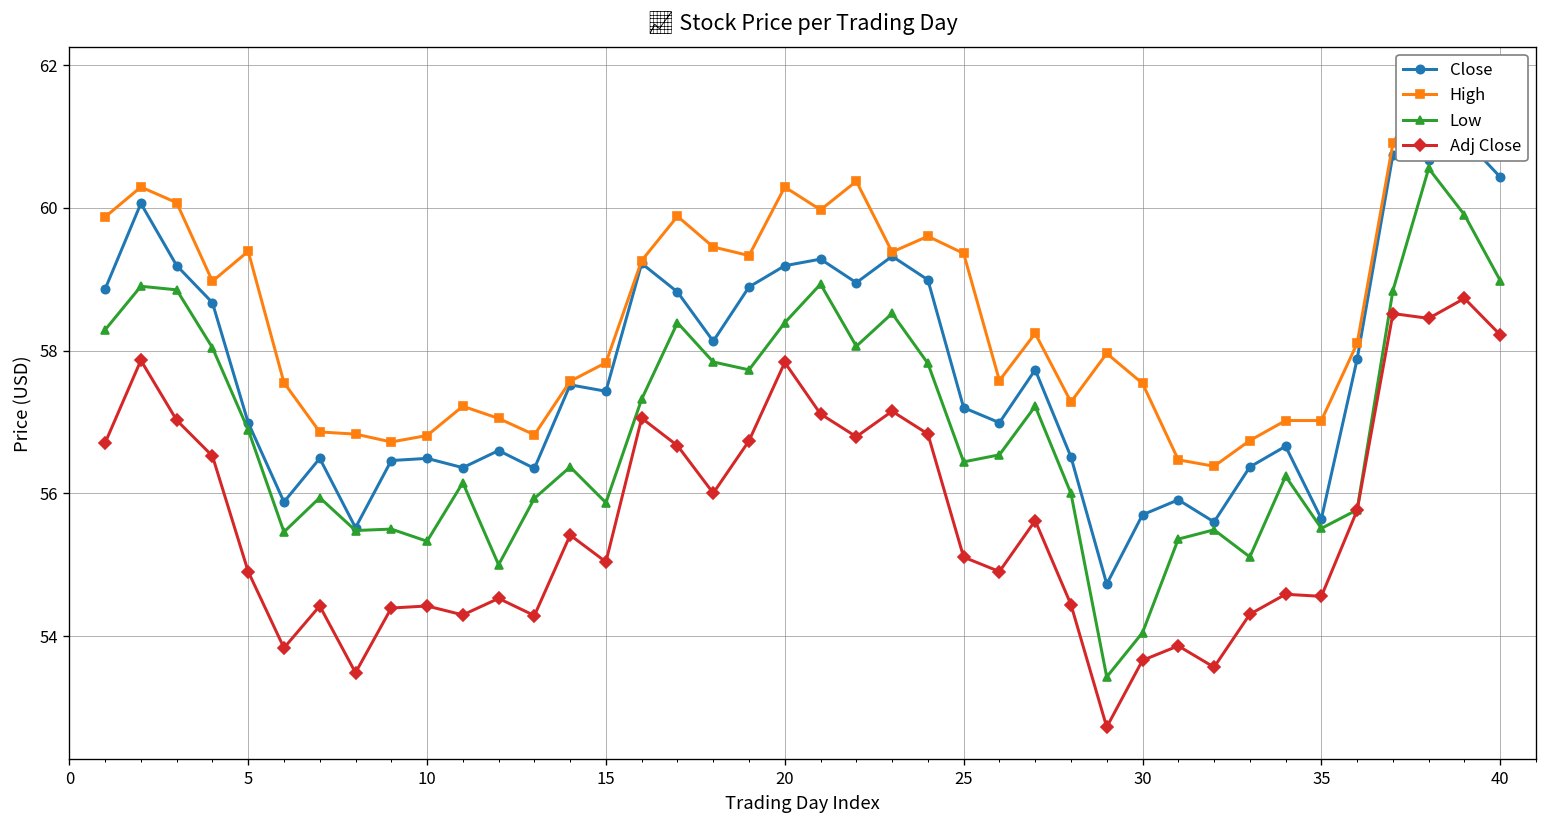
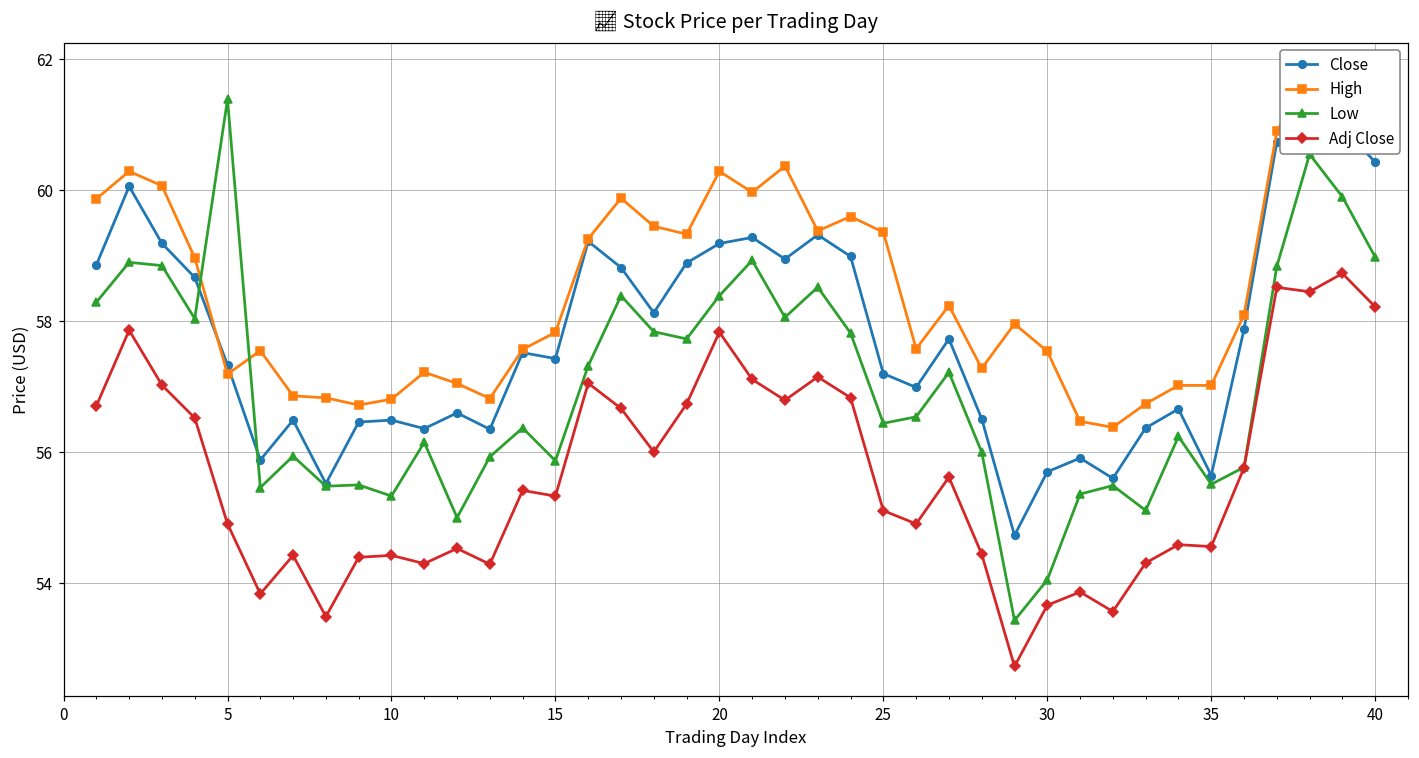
  {
    "Close": {
-     "5": 57.0,
+     "5": 57.3,
      "10": 56.5,
      "15": 57.4,
      "20": 59.2,
      "25": 57.2,
      "30": 55.7,
      "35": 55.6,
      "40": 60.4
    },
    "High": {
-     "5": 59.4,
+     "5": 57.2,
      "10": 56.8,
      "15": 57.8,
      "20": 60.3,
      "25": 59.4,
      "30": 57.5,
      "35": 57.0
    },
    "Low": {
-     "5": 56.9,
+     "5": 61.4,
      "10": 55.3,
      "15": 55.9,
      "20": 58.4,
      "25": 56.4,
      "30": 54.0,
      "35": 55.5,
      "40": 59.0
    },
    "Adj Close": {
      "5": 54.9,
      "10": 54.4,
-     "15": 55.0,
+     "15": 55.3,
      "20": 57.8,
      "25": 55.1,
      "30": 53.7,
      "35": 54.6,
      "40": 58.2
    }
  }
